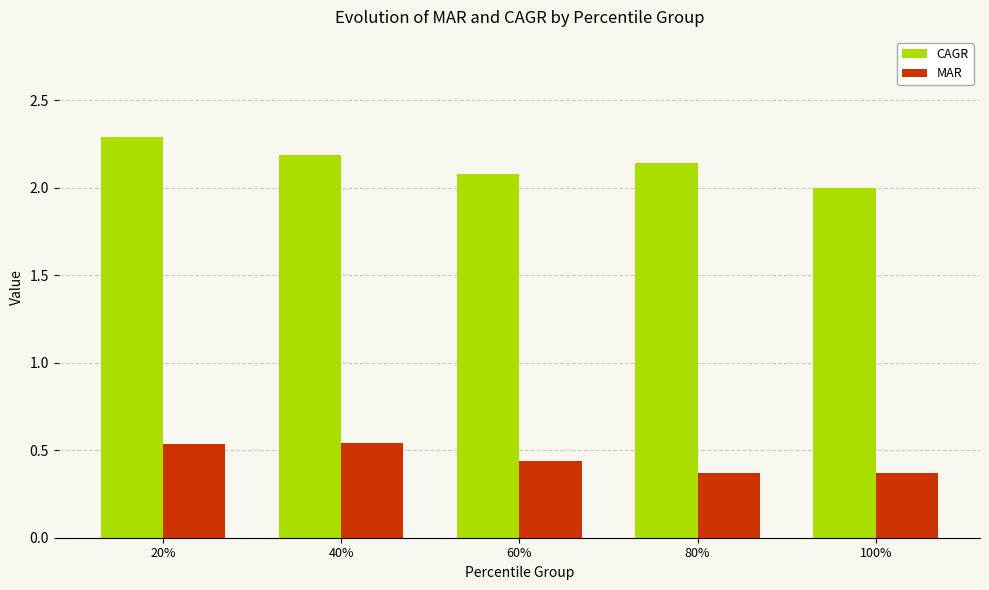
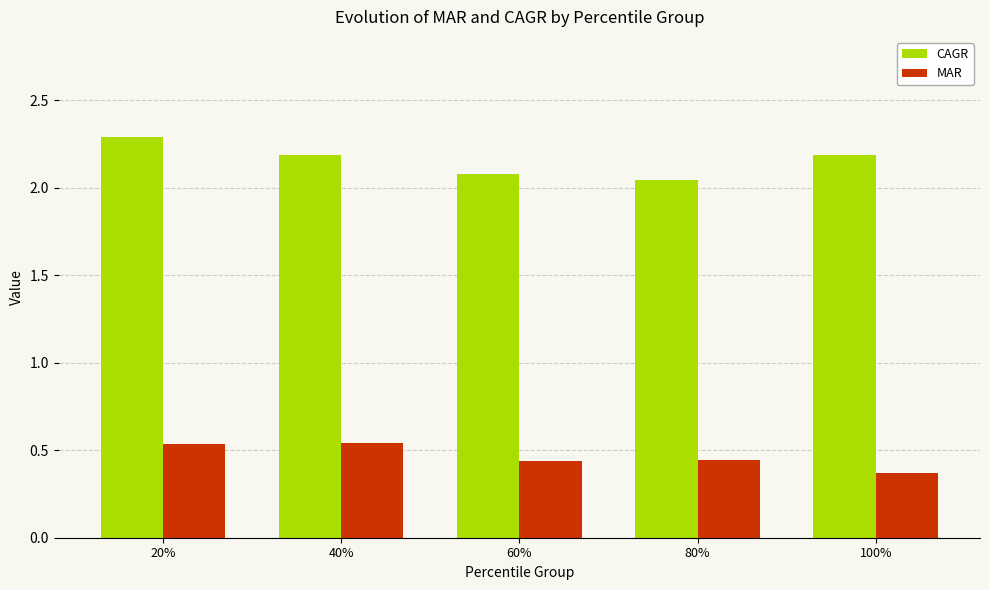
  {
    "CAGR": {
      "20%": 2.29,
      "40%": 2.18,
      "60%": 2.08,
-     "80%": 2.14,
-     "100%": 2.00
+     "80%": 2.04,
+     "100%": 2.19
    },
    "MAR": {
      "20%": 0.53,
      "40%": 0.54,
      "60%": 0.44,
-     "80%": 0.37,
+     "80%": 0.44,
      "100%": 0.37
    }
  }
